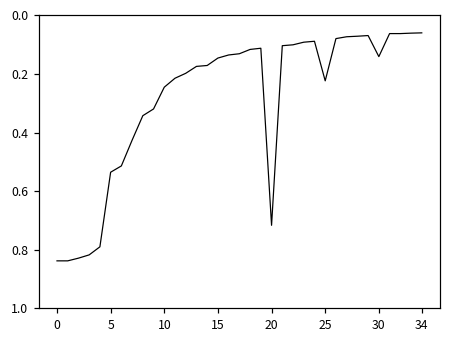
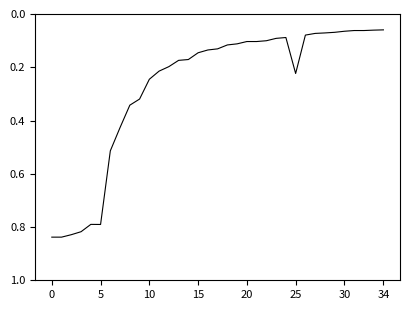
  {
    "0": 0.84,
-   "5": 0.54,
+   "5": 0.79,
    "10": 0.25,
    "15": 0.15,
-   "20": 0.72,
+   "20": 0.10,
    "25": 0.22,
-   "30": 0.14,
+   "30": 0.06,
    "34": 0.06
  }
